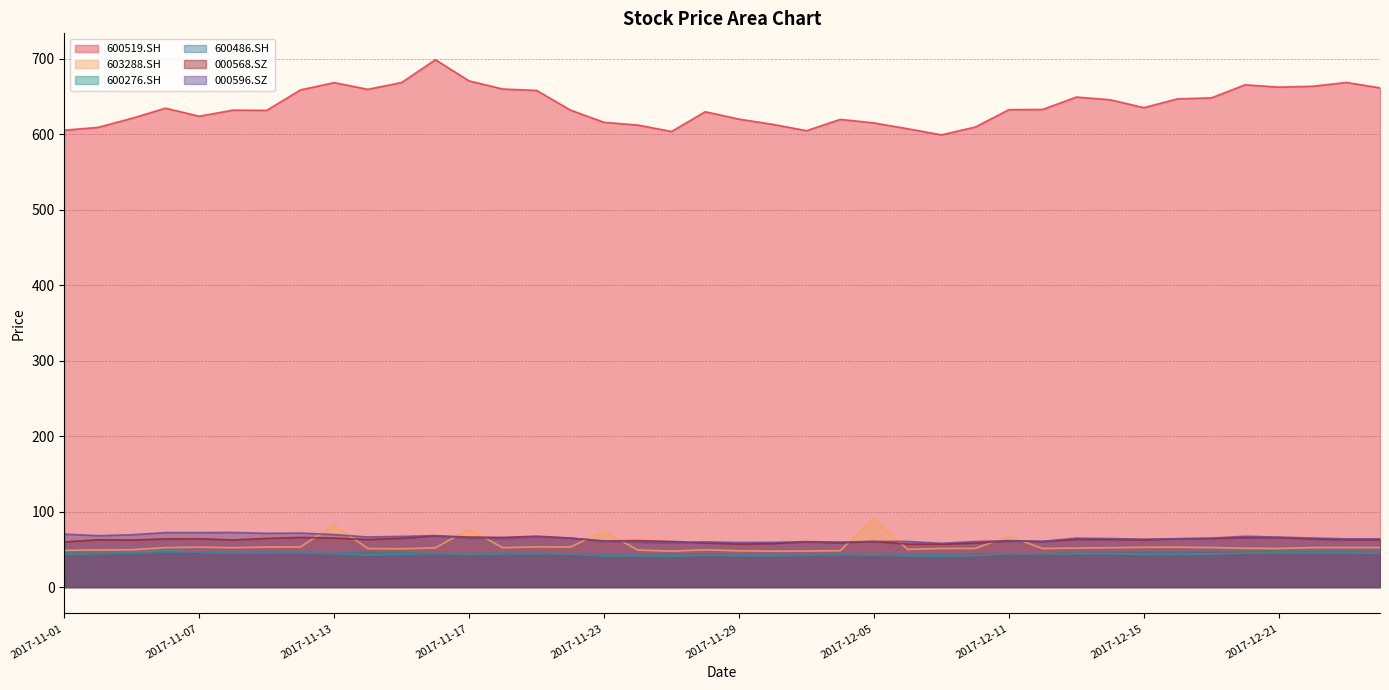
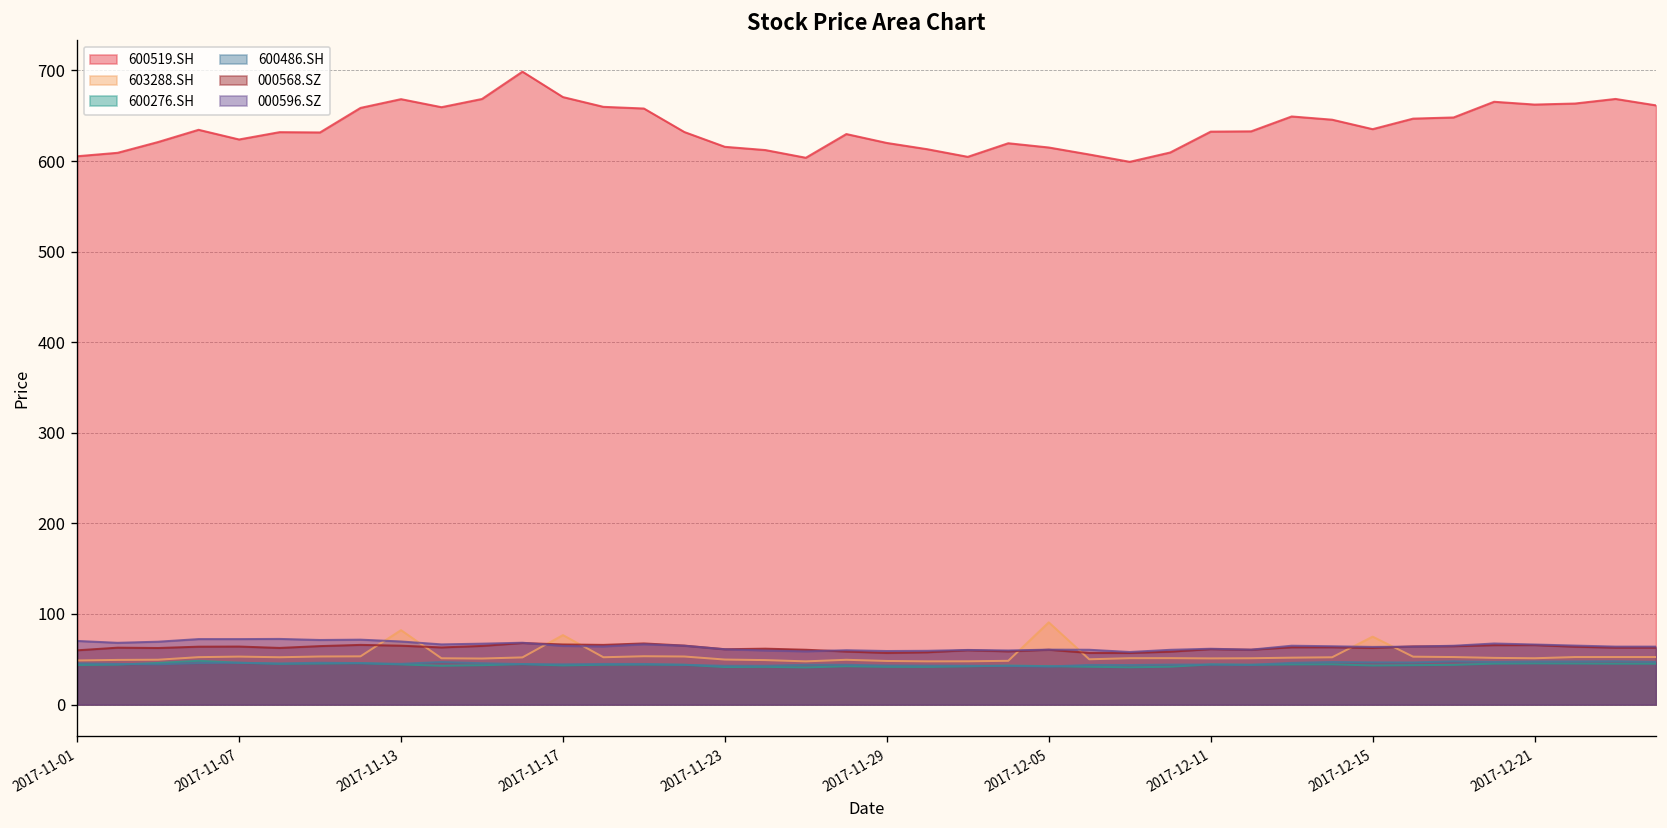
  {
    "603288.SH": {
      "2017-11-07": 50,
      "2017-11-13": 80,
      "2017-11-17": 80,
-     "2017-11-23": 70,
+     "2017-11-23": 50,
      "2017-11-29": 50,
      "2017-12-05": 90,
-     "2017-12-11": 70,
-     "2017-12-15": 50,
+     "2017-12-11": 50,
+     "2017-12-15": 80,
      "2017-12-21": 50
    }
  }
